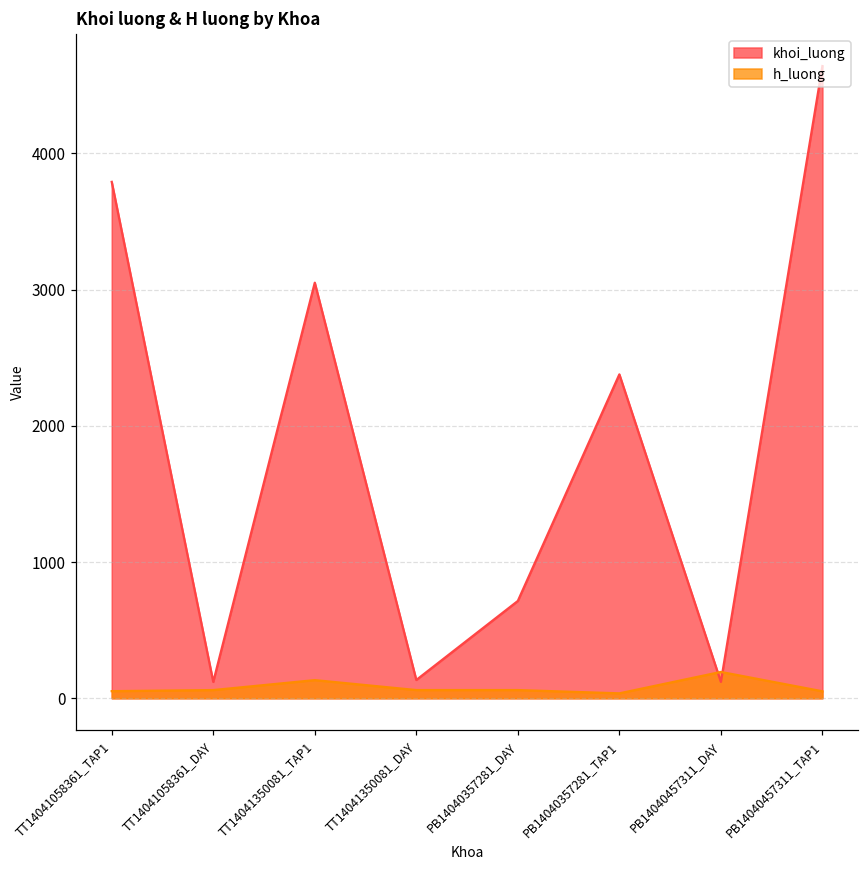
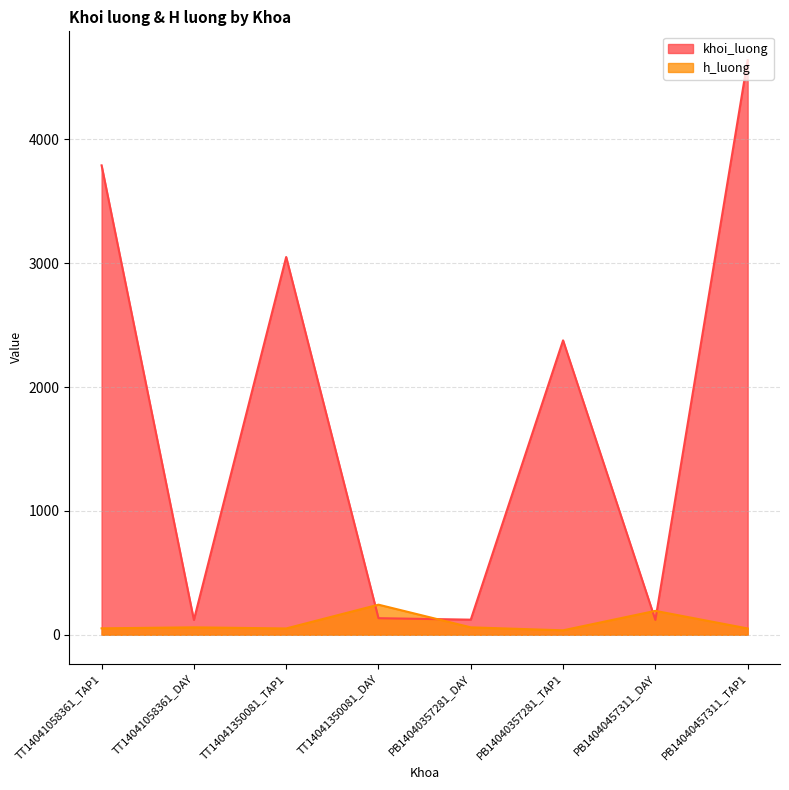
  {
    "khoi_luong": {
      "TT14041058361_TAP1": 3790,
      "TT14041058361_DAY": 120,
      "TT14041350081_TAP1": 3050,
      "TT14041350081_DAY": 130,
-     "PB14040357281_DAY": 710,
+     "PB14040357281_DAY": 120,
      "PB14040357281_TAP1": 2380,
      "PB14040457311_DAY": 120
    },
    "h_luong": {
      "TT14041058361_TAP1": 50,
      "TT14041058361_DAY": 60,
-     "TT14041350081_TAP1": 130,
-     "TT14041350081_DAY": 60,
+     "TT14041350081_TAP1": 50,
+     "TT14041350081_DAY": 240,
      "PB14040357281_DAY": 60,
      "PB14040357281_TAP1": 40,
      "PB14040457311_DAY": 190,
      "PB14040457311_TAP1": 50
    }
  }
